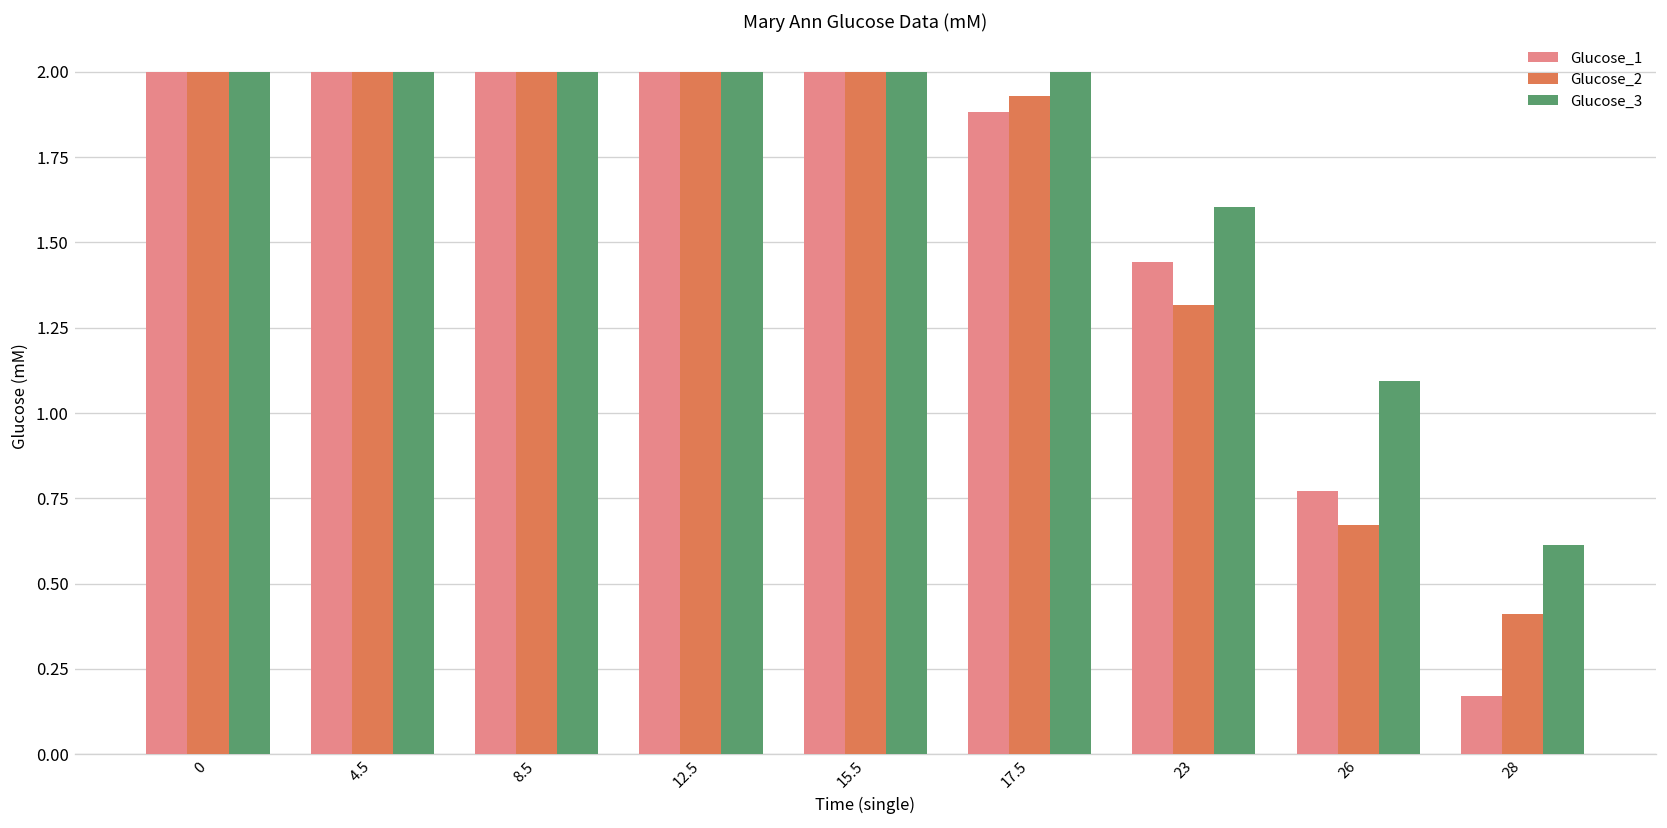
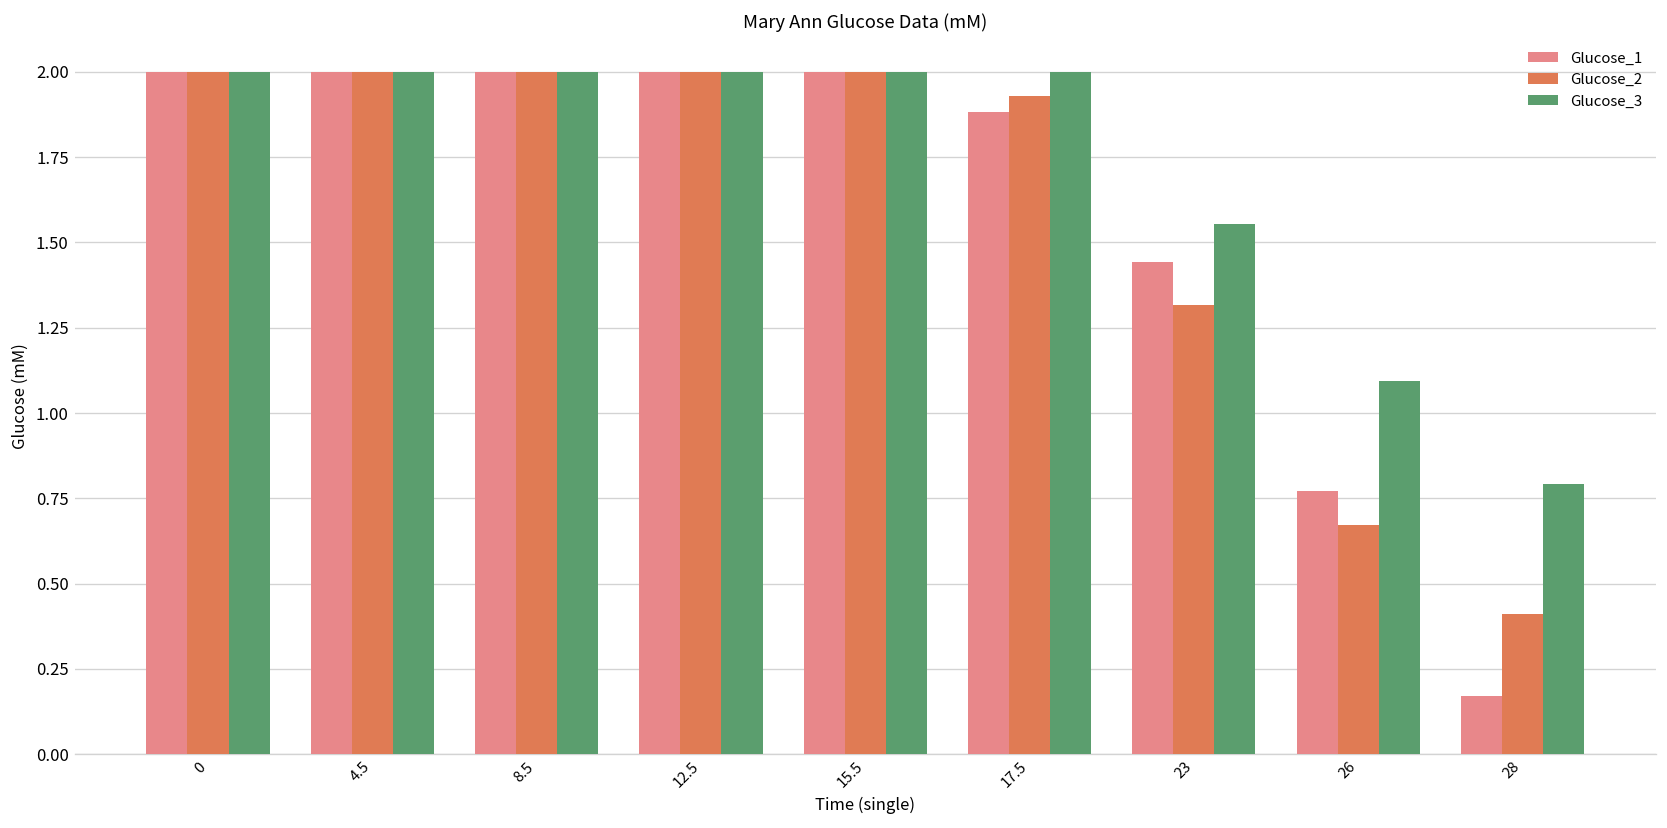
  {
    "Glucose_3": {
      "0": 2.00,
      "4.5": 2.00,
      "8.5": 2.00,
      "12.5": 2.00,
      "15.5": 2.00,
      "17.5": 2.00,
-     "23": 1.60,
+     "23": 1.56,
      "26": 1.09,
-     "28": 0.61
+     "28": 0.79
    }
  }
